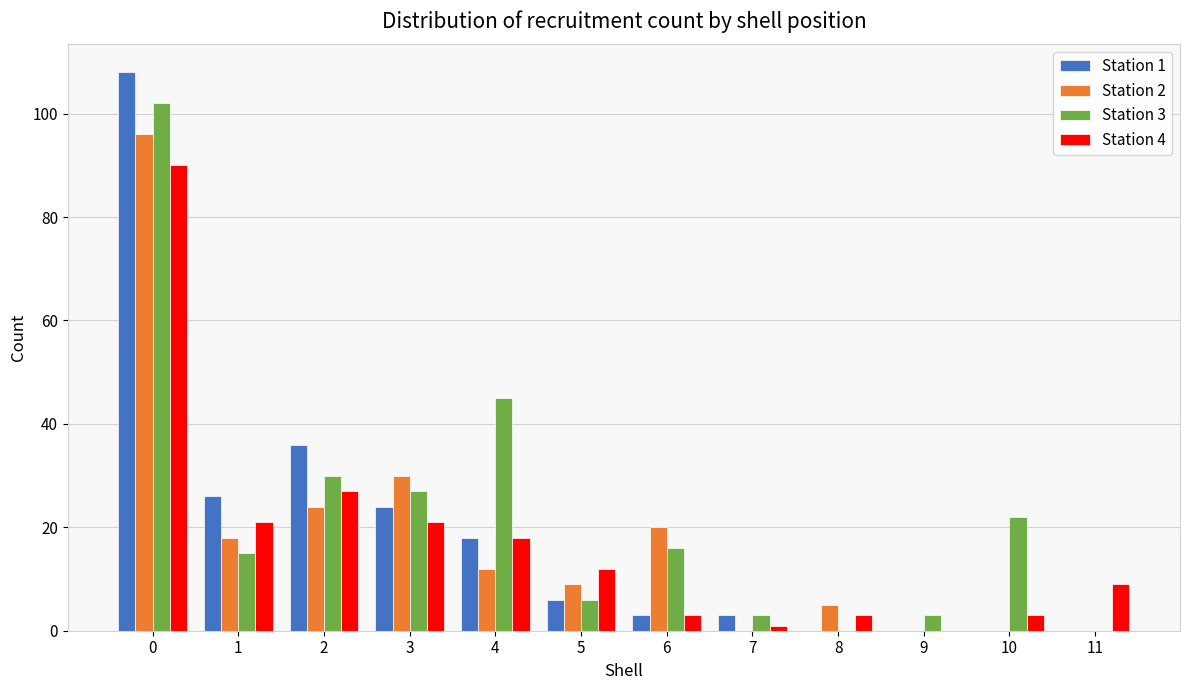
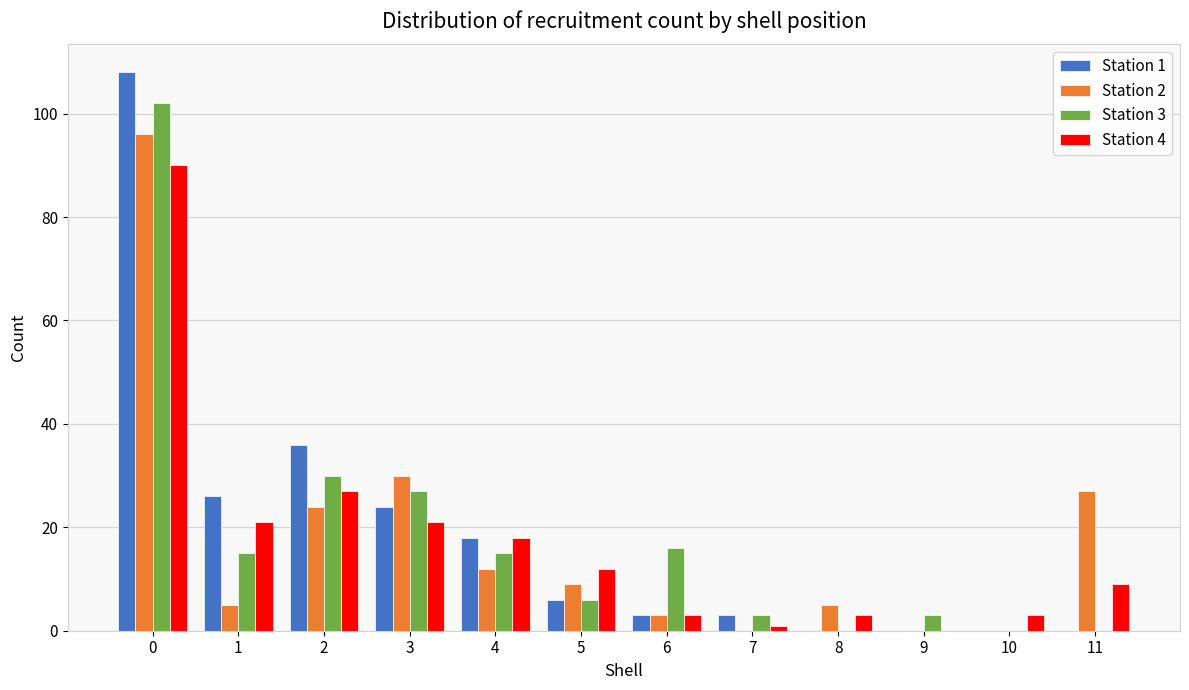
  {
    "Station 1": {
      "0": 108,
      "1": 26,
      "2": 36,
      "3": 24,
      "4": 18,
      "5": 6,
      "6": 3,
      "7": 3,
      "8": 0,
      "9": 0,
      "10": 0,
      "11": 0
    },
    "Station 2": {
      "0": 96,
-     "1": 18,
+     "1": 5,
      "2": 24,
      "3": 30,
      "4": 12,
      "5": 9,
-     "6": 20,
+     "6": 3,
      "7": 0,
      "8": 5,
      "9": 0,
      "10": 0,
-     "11": 0
+     "11": 27
    },
    "Station 3": {
      "0": 102,
      "1": 15,
      "2": 30,
      "3": 27,
-     "4": 45,
+     "4": 15,
      "5": 6,
      "6": 16,
      "7": 3,
      "8": 0,
      "9": 3,
-     "10": 22,
+     "10": 0,
      "11": 0
    },
    "Station 4": {
      "0": 90,
      "1": 21,
      "2": 27,
      "3": 21,
      "4": 18,
      "5": 12,
      "6": 3,
      "7": 1,
      "8": 3,
      "9": 0,
      "10": 3,
      "11": 9
    }
  }
